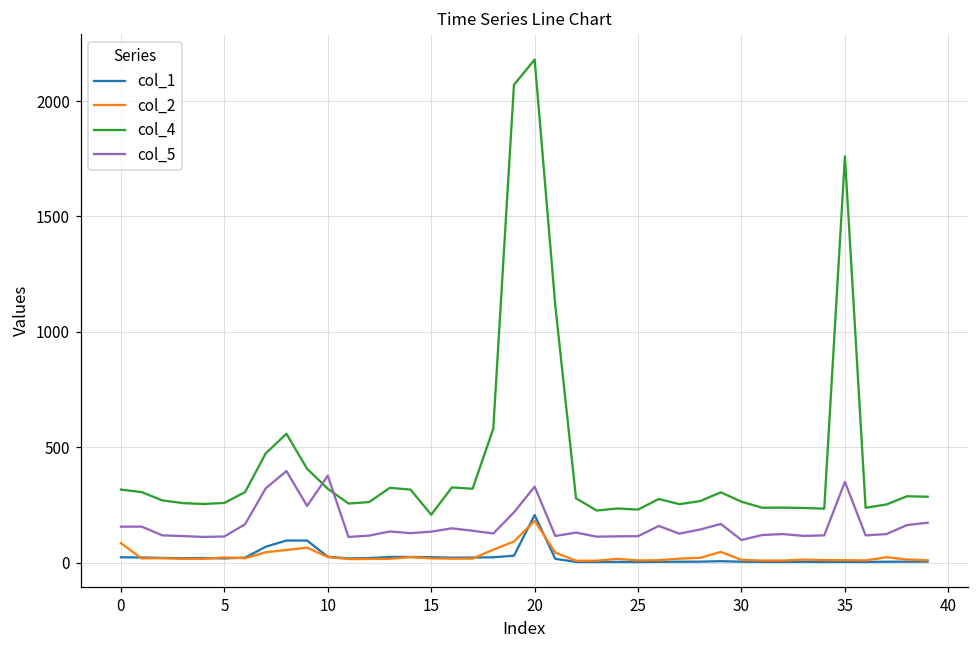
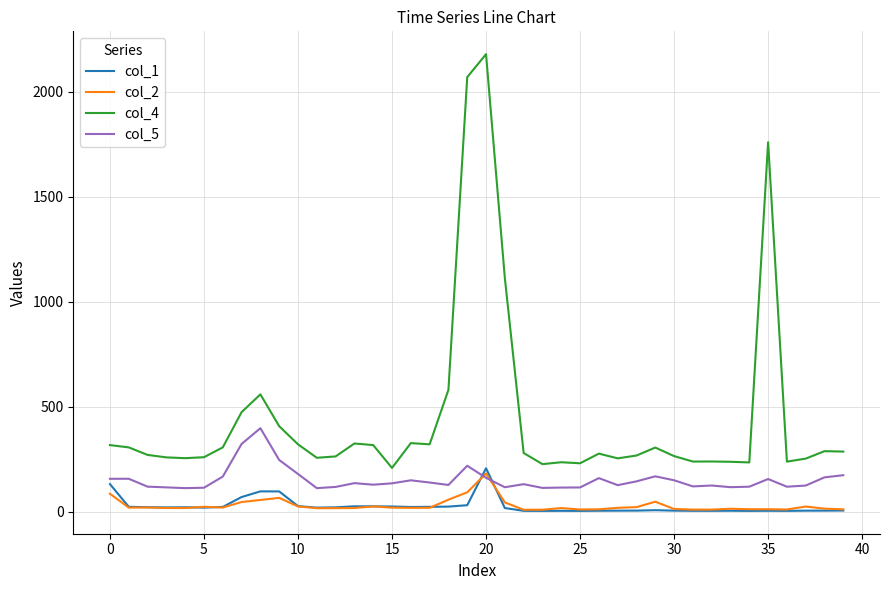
  {
    "col_1": {
-     "0": 20,
+     "0": 130,
      "20": 210
    },
    "col_2": {
      "0": 80,
      "20": 180
    },
    "col_4": {
      "0": 320,
      "5": 260,
      "10": 320,
      "15": 210,
      "20": 2180,
      "25": 230,
      "30": 260,
      "35": 1760
    },
    "col_5": {
      "0": 160,
      "5": 110,
-     "10": 380,
+     "10": 180,
      "15": 130,
-     "20": 330,
+     "20": 160,
      "25": 110,
-     "30": 100,
-     "35": 350
+     "30": 150,
+     "35": 150
    }
  }
